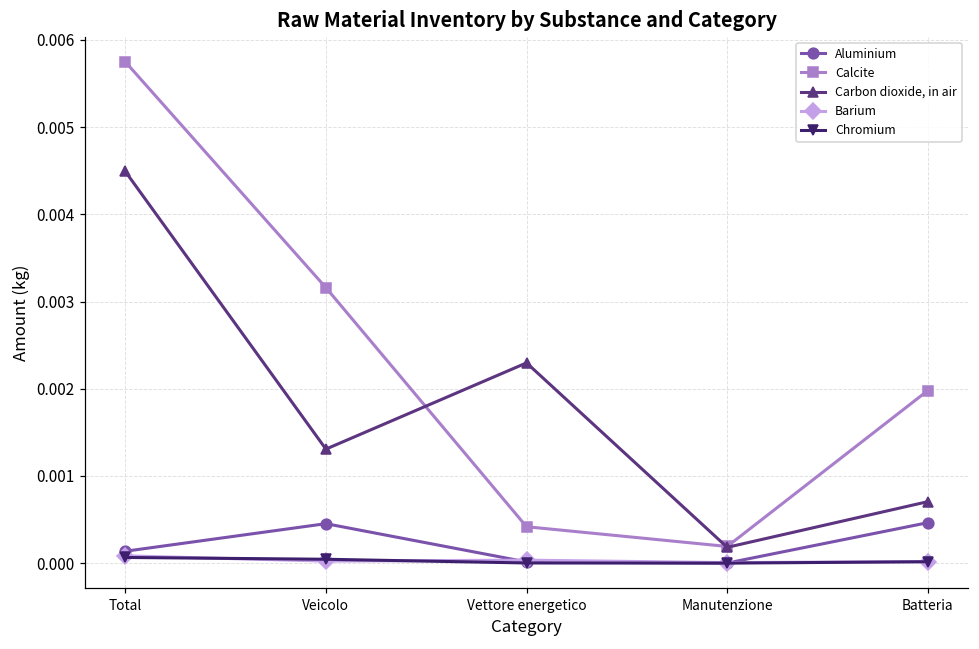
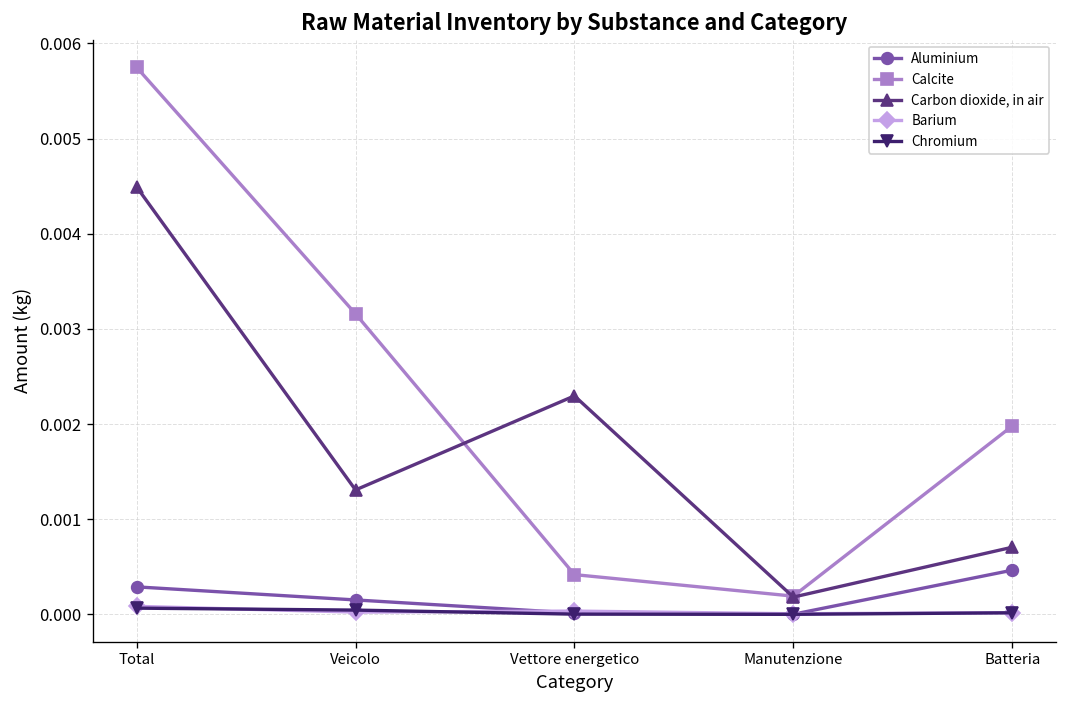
  {
    "Aluminium": {
-     "Total": 0.0001,
-     "Veicolo": 0.0005,
+     "Total": 0.0003,
+     "Veicolo": 0.0002,
      "Batteria": 0.0005
    }
  }
